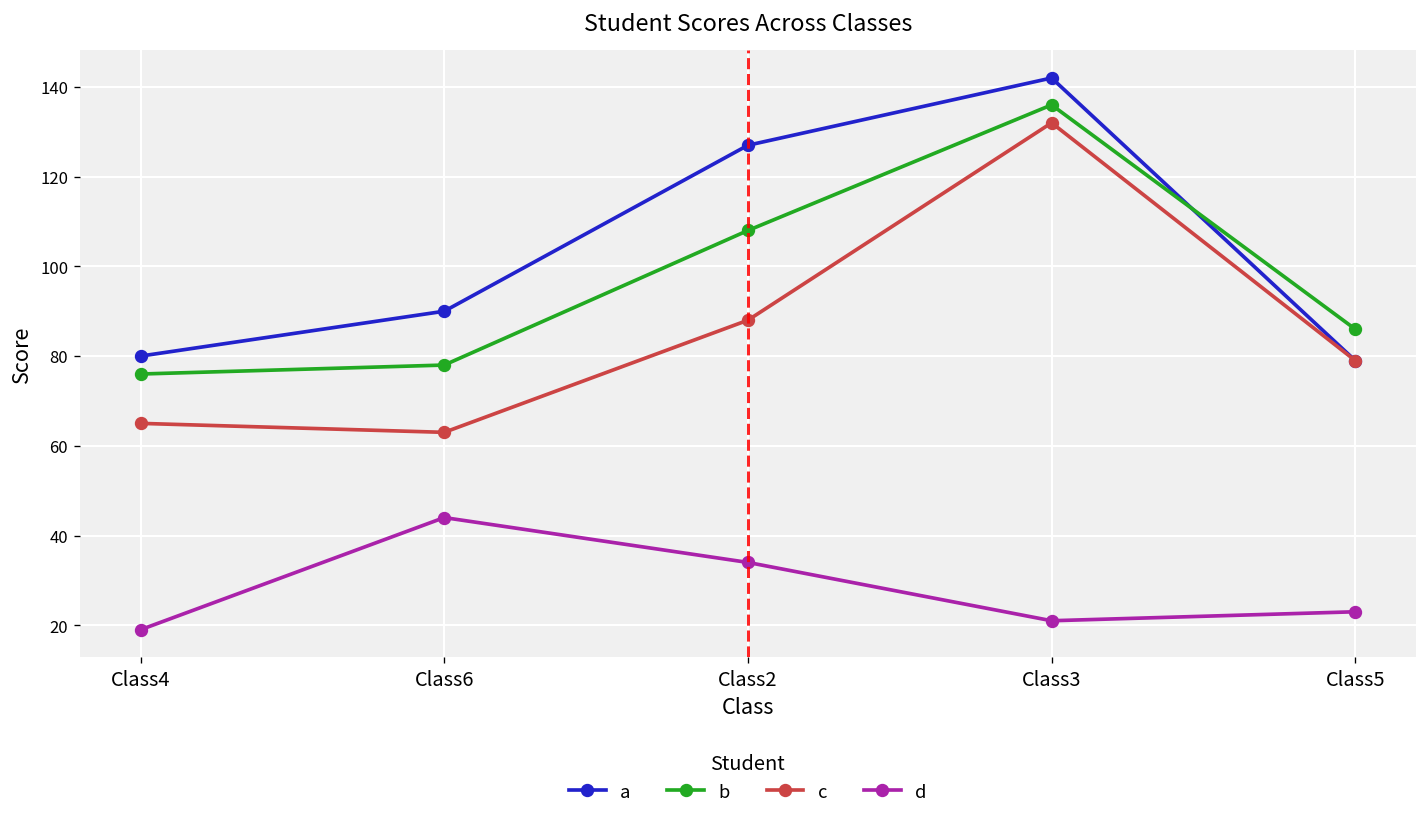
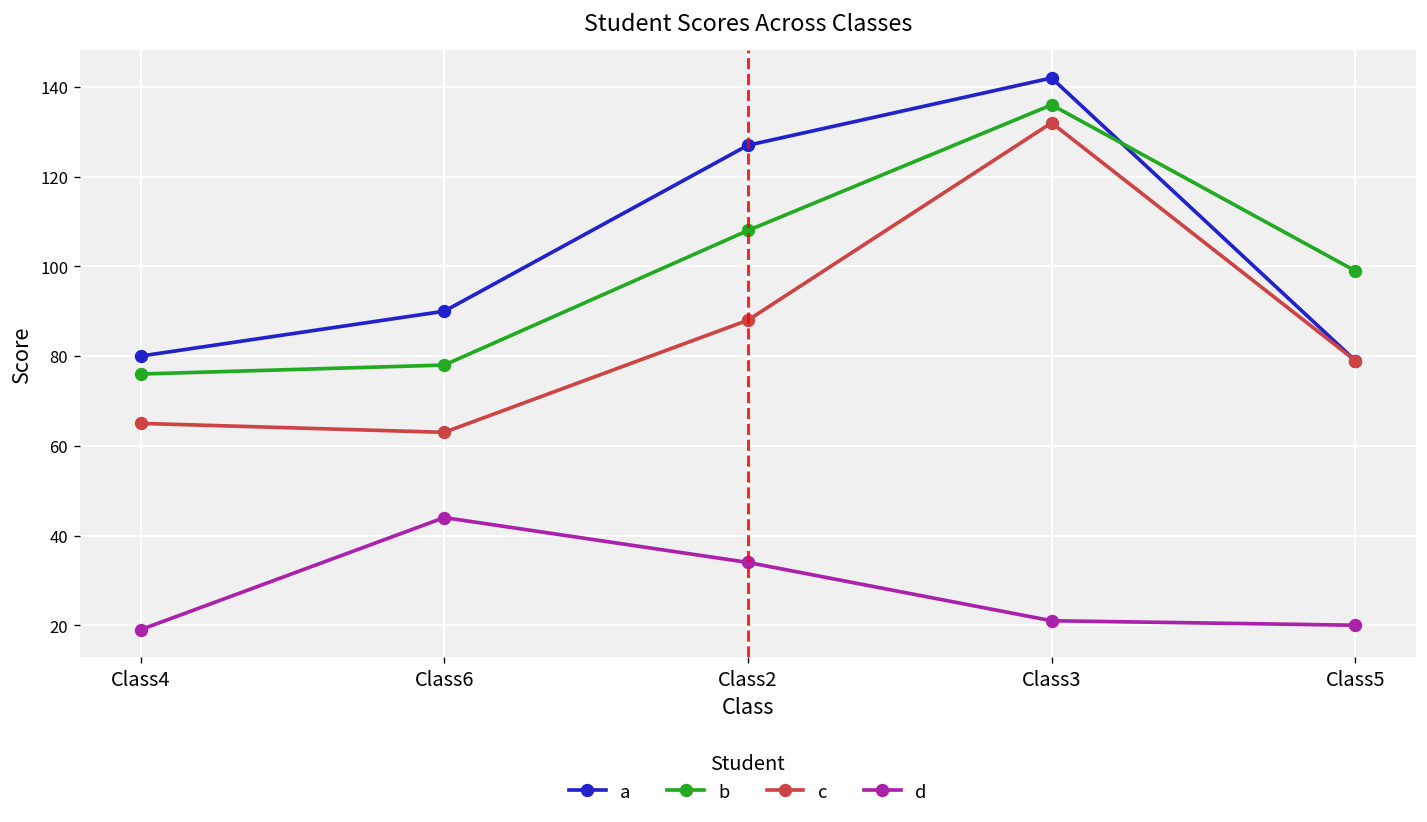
  {
    "a": {
      "Class4": 80,
      "Class6": 90,
      "Class2": 127,
      "Class3": 142
    },
    "b": {
      "Class4": 76,
      "Class6": 78,
      "Class2": 108,
      "Class3": 136,
-     "Class5": 86
+     "Class5": 99
    },
    "c": {
      "Class4": 65,
      "Class6": 63,
      "Class2": 88,
      "Class3": 132
    },
    "d": {
      "Class4": 19,
      "Class6": 44,
      "Class2": 34,
      "Class3": 21,
-     "Class5": 23
+     "Class5": 20
    }
  }
